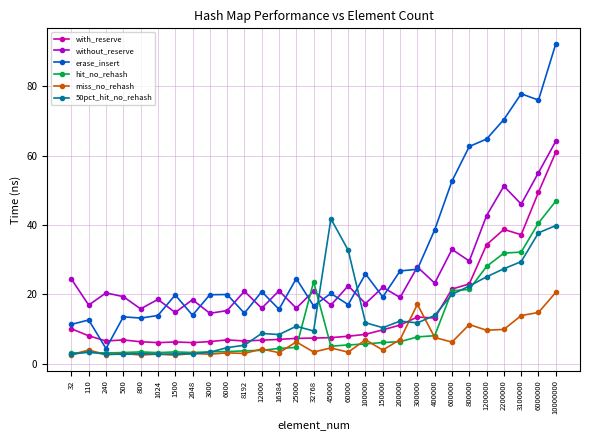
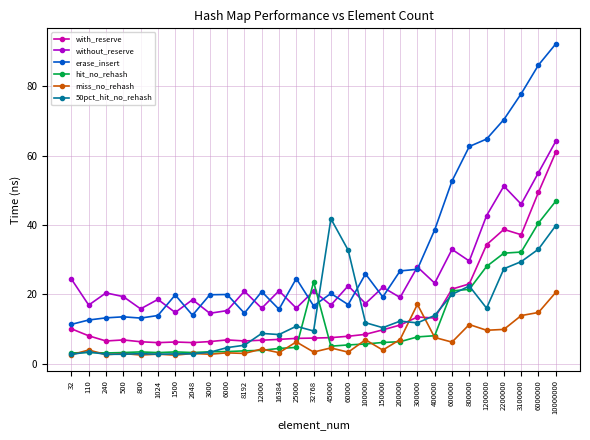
  {
    "erase_insert": {
      "32": 11,
      "110": 13,
-     "240": 4,
+     "240": 13,
      "500": 14,
      "800": 13,
      "1024": 14,
      "1500": 20,
      "2048": 14,
      "3000": 20,
      "6000": 20,
      "8192": 15,
      "12000": 21,
      "16384": 16,
      "25000": 25,
      "32768": 17,
      "45000": 20,
      "60000": 17,
      "100000": 26,
      "150000": 19,
      "200000": 27,
      "400000": 39,
      "600000": 53,
      "800000": 63,
      "1200000": 65,
      "2200000": 70,
      "3100000": 78,
-     "6000000": 76,
+     "6000000": 86,
      "10000000": 92
    },
    "hit_no_rehash": {
      "8192": 4,
      "16384": 4,
      "25000": 5,
      "32768": 24,
      "60000": 5,
      "100000": 6,
      "150000": 6,
      "300000": 8,
      "800000": 21,
      "1200000": 28,
      "2200000": 32,
      "3100000": 32,
      "6000000": 41,
      "10000000": 47
    },
    "miss_no_rehash": {
      "8192": 3,
      "16384": 3,
      "25000": 6,
      "32768": 3,
      "60000": 3,
      "100000": 7,
      "150000": 4,
      "300000": 17,
      "600000": 6,
      "800000": 11,
      "1200000": 10,
      "2200000": 10,
      "3100000": 14,
      "6000000": 15,
      "10000000": 21
    },
    "50pct_hit_no_rehash": {
      "6000": 5,
      "8192": 5,
      "12000": 9,
      "16384": 8,
      "25000": 11,
      "32768": 9,
      "45000": 42,
      "60000": 33,
      "100000": 12,
      "200000": 12,
      "300000": 12,
      "400000": 14,
      "600000": 20,
-     "1200000": 25,
+     "1200000": 16,
      "2200000": 27,
      "3100000": 29,
-     "6000000": 38,
+     "6000000": 33,
      "10000000": 40
    }
  }
